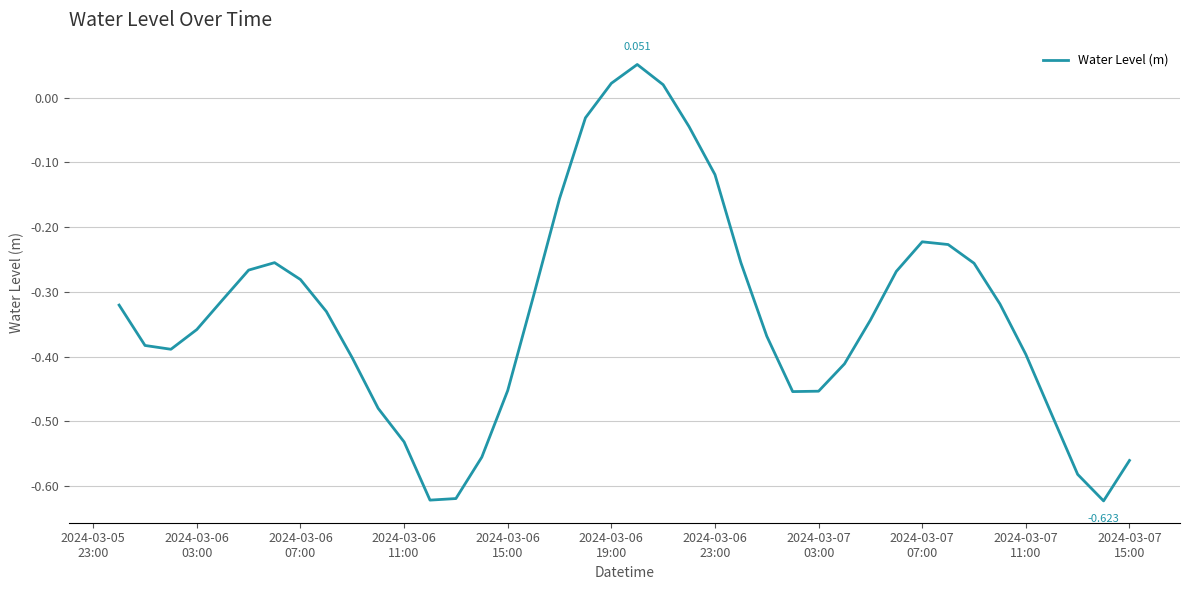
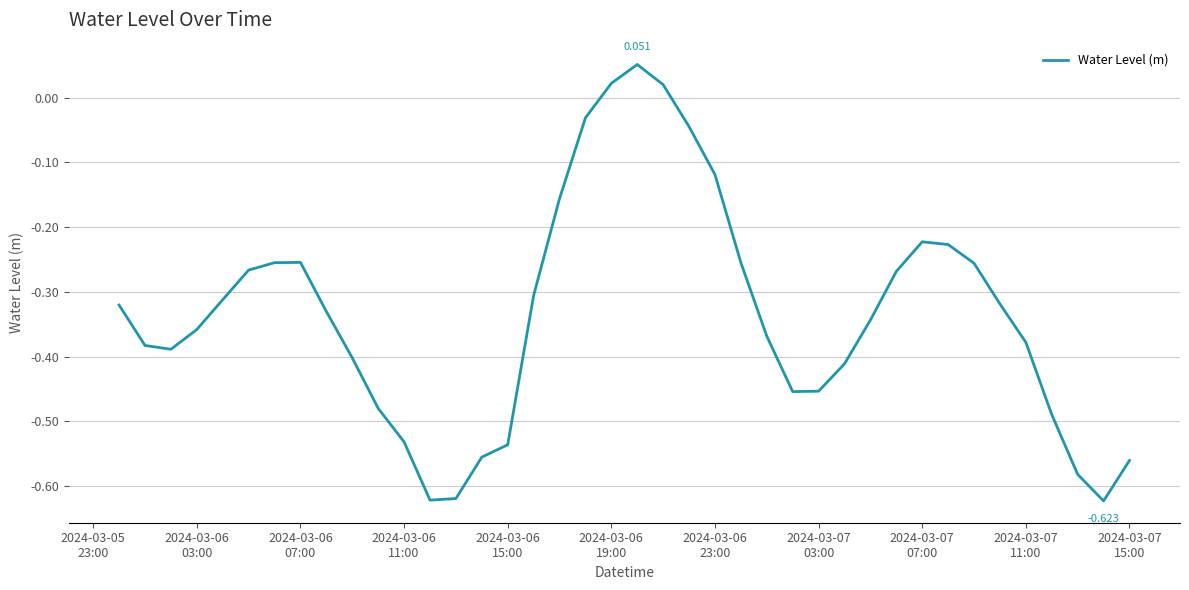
  {
    "2024-03-06 03:00": -0.36,
-   "2024-03-06 07:00": -0.28,
+   "2024-03-06 07:00": -0.25,
    "2024-03-06 11:00": -0.53,
-   "2024-03-06 15:00": -0.45,
+   "2024-03-06 15:00": -0.54,
    "2024-03-06 19:00": 0.02,
    "2024-03-06 23:00": -0.12,
    "2024-03-07 03:00": -0.45,
    "2024-03-07 07:00": -0.22,
-   "2024-03-07 11:00": -0.40,
+   "2024-03-07 11:00": -0.38,
    "2024-03-07 15:00": -0.56
  }
